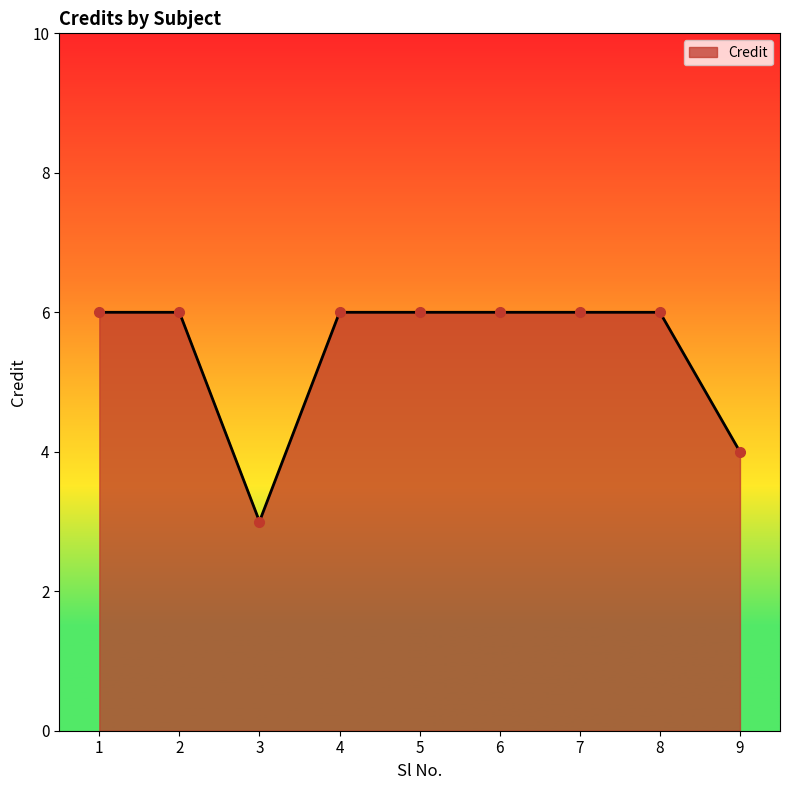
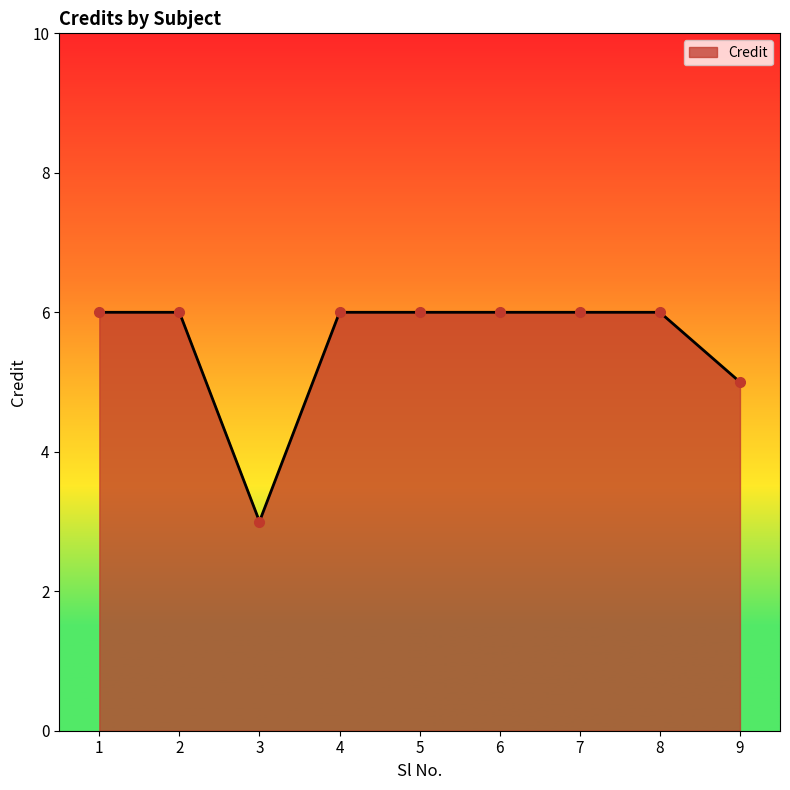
  {
    "1": 6,
    "2": 6,
    "3": 3,
    "4": 6,
    "5": 6,
    "6": 6,
    "7": 6,
    "8": 6,
-   "9": 4
+   "9": 5
  }
